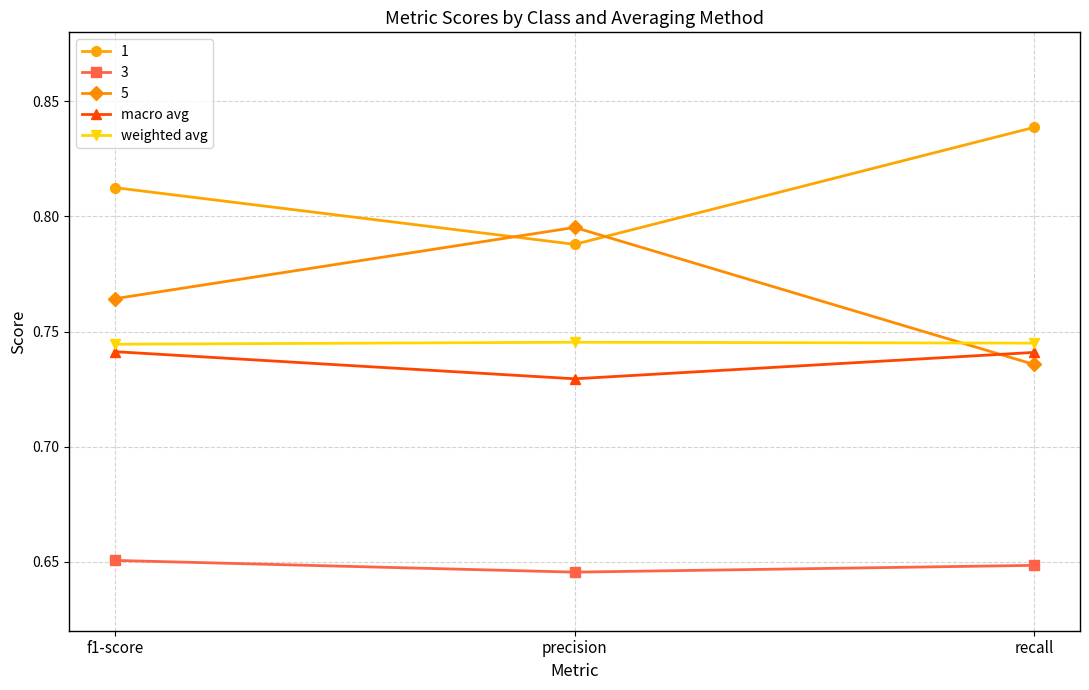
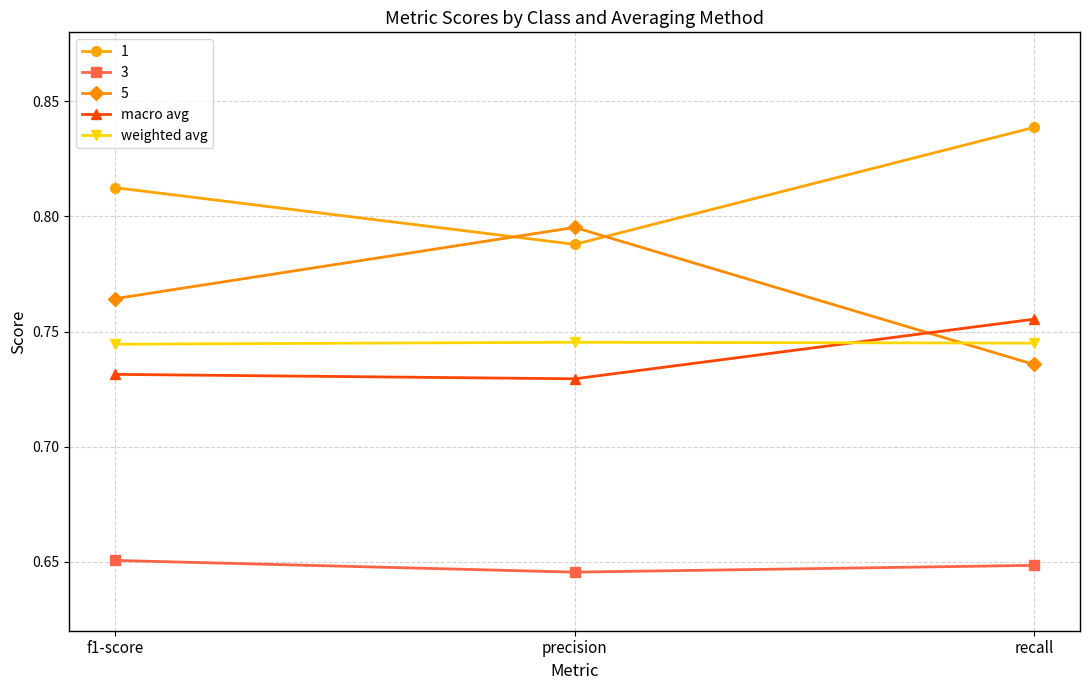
  {
    "3": {
      "f1-score": 0.651,
      "precision": 0.645,
      "recall": 0.648
    },
    "macro avg": {
-     "f1-score": 0.741,
+     "f1-score": 0.731,
      "precision": 0.729,
-     "recall": 0.741
+     "recall": 0.755
    }
  }
